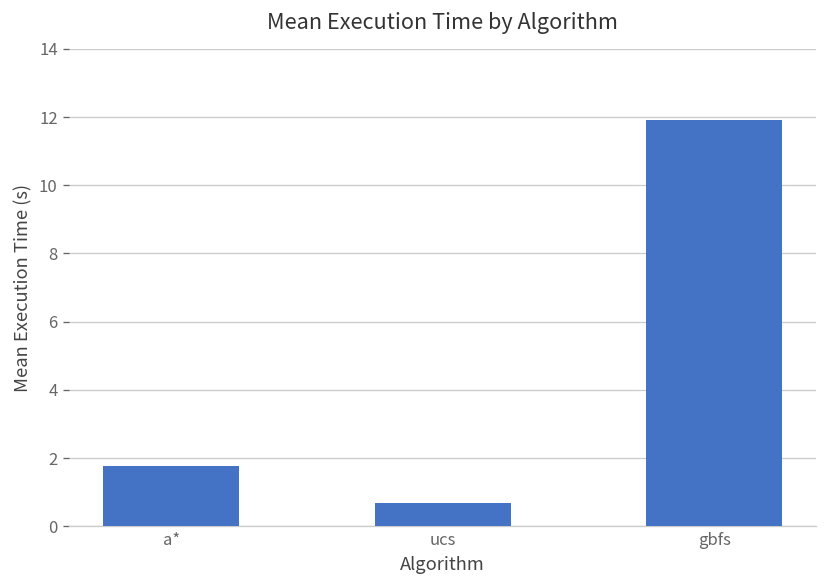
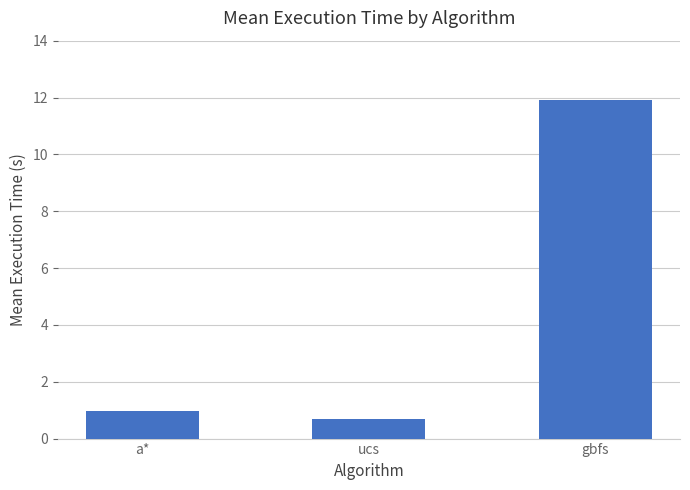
  {
-   "a*": 1.8,
+   "a*": 1.0,
    "ucs": 0.7,
    "gbfs": 11.9
  }
